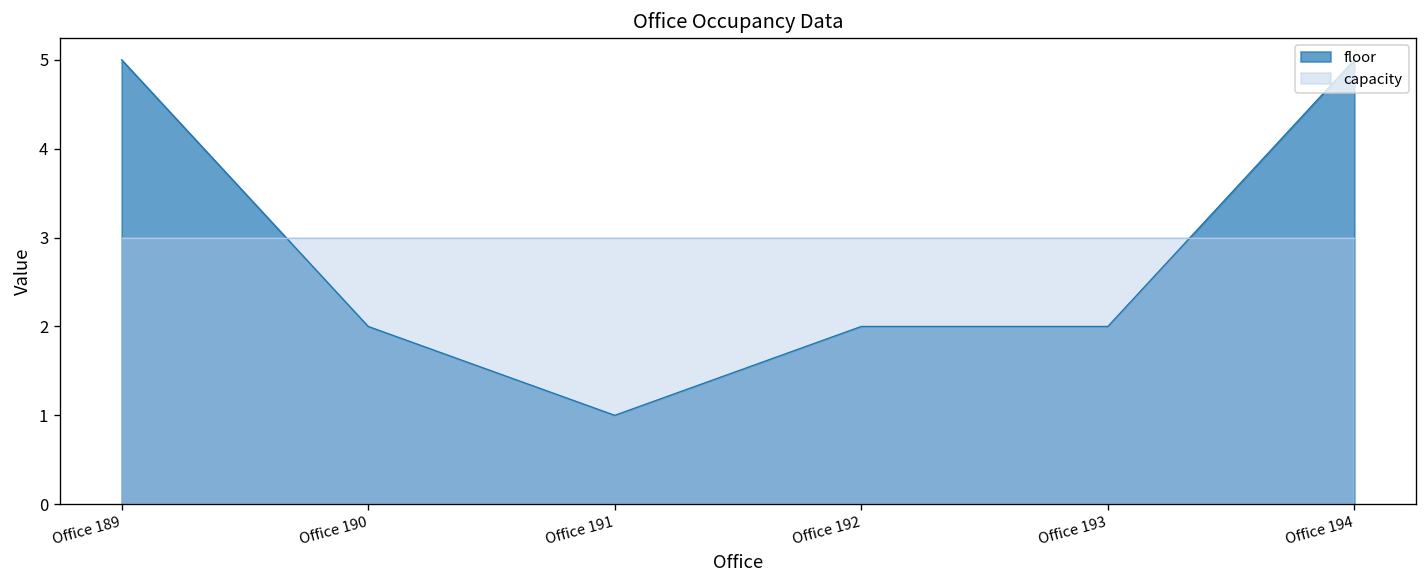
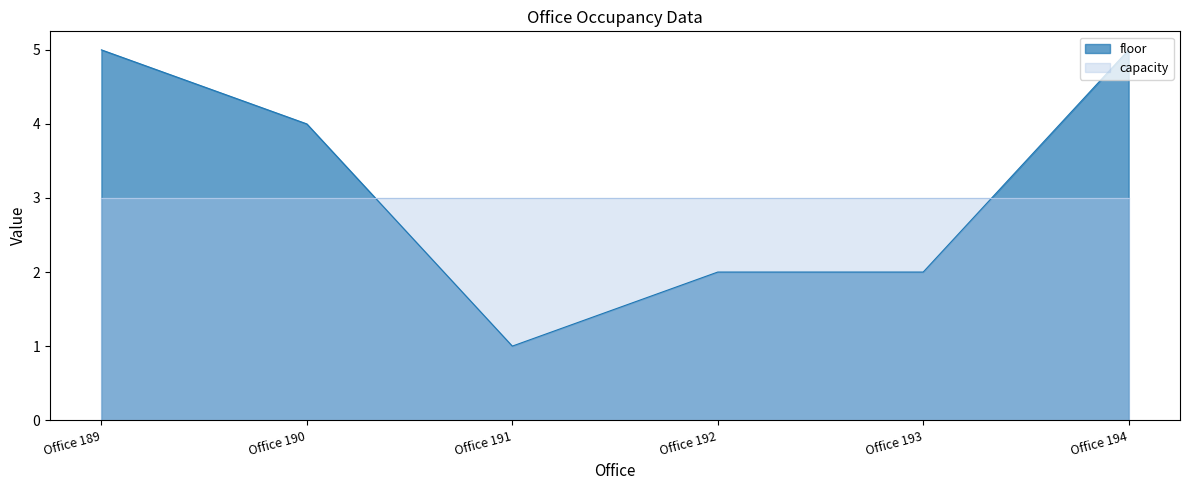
  {
    "floor": {
      "Office 189": 5,
-     "Office 190": 2,
+     "Office 190": 4,
      "Office 191": 1,
      "Office 192": 2,
      "Office 193": 2
    },
    "capacity": {
      "Office 189": 3,
      "Office 190": 3,
      "Office 191": 3,
      "Office 192": 3,
      "Office 193": 3,
      "Office 194": 3
    }
  }
